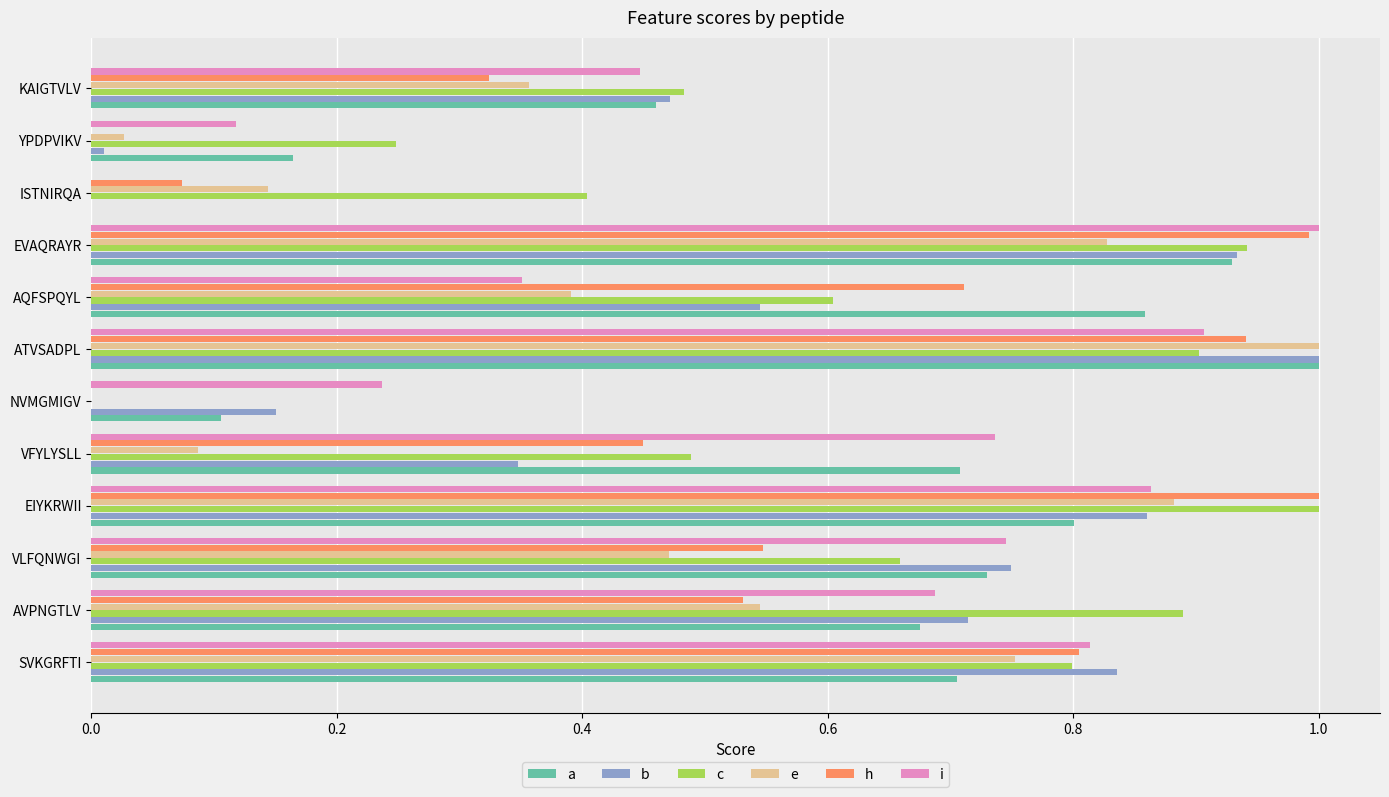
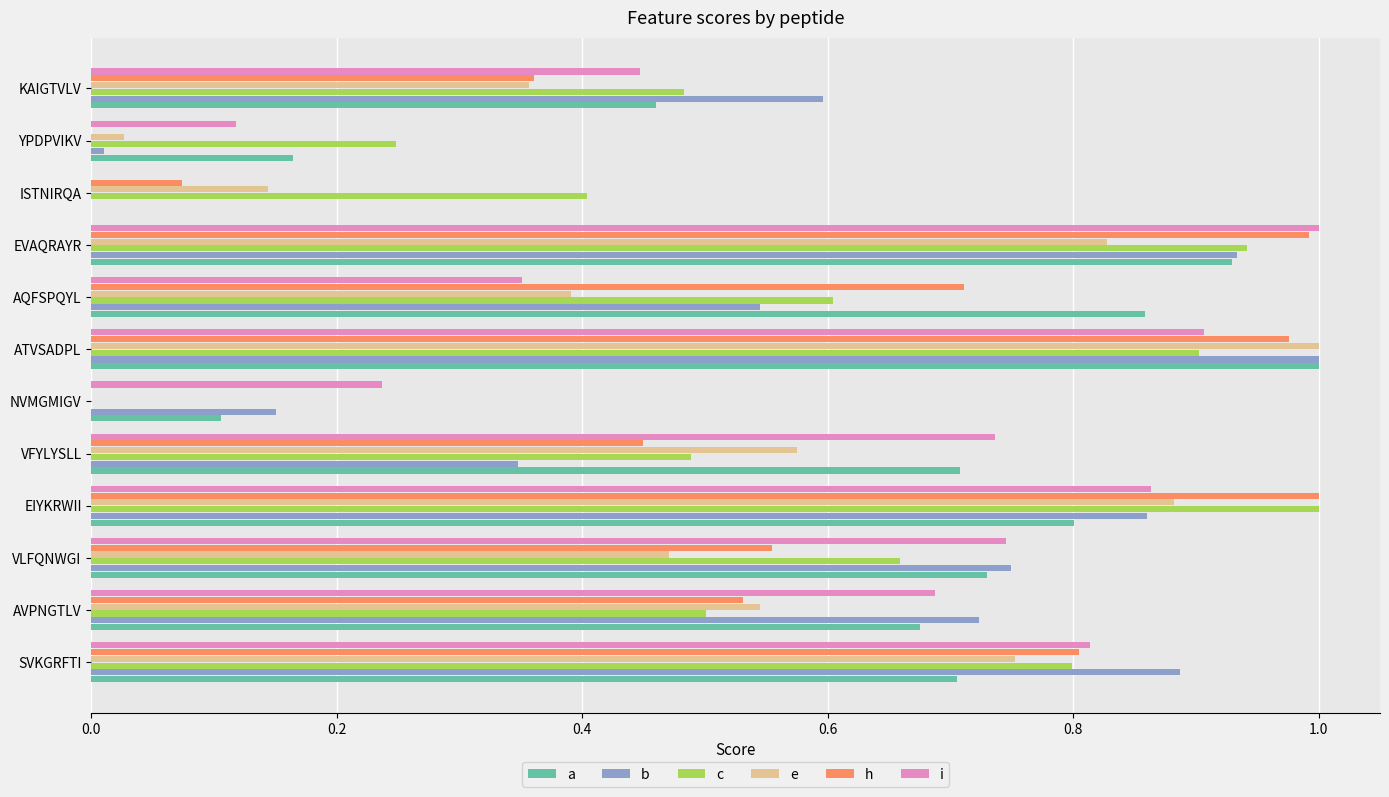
  {
    "a": {
      "KAIGTVLV": 0.460,
      "YPDPVIKV": 0.165,
      "ISTNIRQA": 0.000,
      "EVAQRAYR": 0.929,
      "AQFSPQYL": 0.858,
      "ATVSADPL": 1.000,
      "NVMGMIGV": 0.106,
      "VFYLYSLL": 0.708,
      "EIYKRWII": 0.800,
      "VLFQNWGI": 0.730,
      "AVPNGTLV": 0.675,
      "SVKGRFTI": 0.705
    },
    "b": {
-     "KAIGTVLV": 0.472,
+     "KAIGTVLV": 0.596,
      "YPDPVIKV": 0.011,
      "ISTNIRQA": 0.000,
      "EVAQRAYR": 0.933,
      "AQFSPQYL": 0.545,
      "ATVSADPL": 1.000,
      "NVMGMIGV": 0.151,
      "VFYLYSLL": 0.348,
      "EIYKRWII": 0.860,
      "VLFQNWGI": 0.750,
-     "AVPNGTLV": 0.714,
-     "SVKGRFTI": 0.836
+     "AVPNGTLV": 0.723,
+     "SVKGRFTI": 0.887
    },
    "c": {
      "KAIGTVLV": 0.483,
      "YPDPVIKV": 0.248,
      "ISTNIRQA": 0.404,
      "EVAQRAYR": 0.942,
      "AQFSPQYL": 0.605,
      "ATVSADPL": 0.902,
      "NVMGMIGV": 0.000,
      "VFYLYSLL": 0.488,
      "EIYKRWII": 1.000,
      "VLFQNWGI": 0.659,
-     "AVPNGTLV": 0.889,
+     "AVPNGTLV": 0.501,
      "SVKGRFTI": 0.799
    },
    "e": {
      "KAIGTVLV": 0.357,
      "YPDPVIKV": 0.026,
      "ISTNIRQA": 0.144,
      "EVAQRAYR": 0.827,
      "AQFSPQYL": 0.391,
      "ATVSADPL": 1.000,
      "NVMGMIGV": 0.000,
-     "VFYLYSLL": 0.087,
+     "VFYLYSLL": 0.575,
      "EIYKRWII": 0.882,
      "VLFQNWGI": 0.470,
      "AVPNGTLV": 0.545,
      "SVKGRFTI": 0.752
    },
    "h": {
-     "KAIGTVLV": 0.324,
+     "KAIGTVLV": 0.360,
      "ISTNIRQA": 0.074,
      "EVAQRAYR": 0.992,
      "AQFSPQYL": 0.711,
-     "ATVSADPL": 0.941,
+     "ATVSADPL": 0.976,
      "NVMGMIGV": 0.000,
      "VFYLYSLL": 0.450,
      "EIYKRWII": 1.000,
-     "VLFQNWGI": 0.547,
+     "VLFQNWGI": 0.555,
      "AVPNGTLV": 0.531,
      "SVKGRFTI": 0.804
    },
    "i": {
      "KAIGTVLV": 0.447,
      "YPDPVIKV": 0.118,
      "ISTNIRQA": 0.000,
      "EVAQRAYR": 1.000,
      "AQFSPQYL": 0.351,
      "ATVSADPL": 0.907,
      "NVMGMIGV": 0.236,
      "VFYLYSLL": 0.736,
      "EIYKRWII": 0.864,
      "VLFQNWGI": 0.746,
      "AVPNGTLV": 0.687,
      "SVKGRFTI": 0.814
    }
  }
